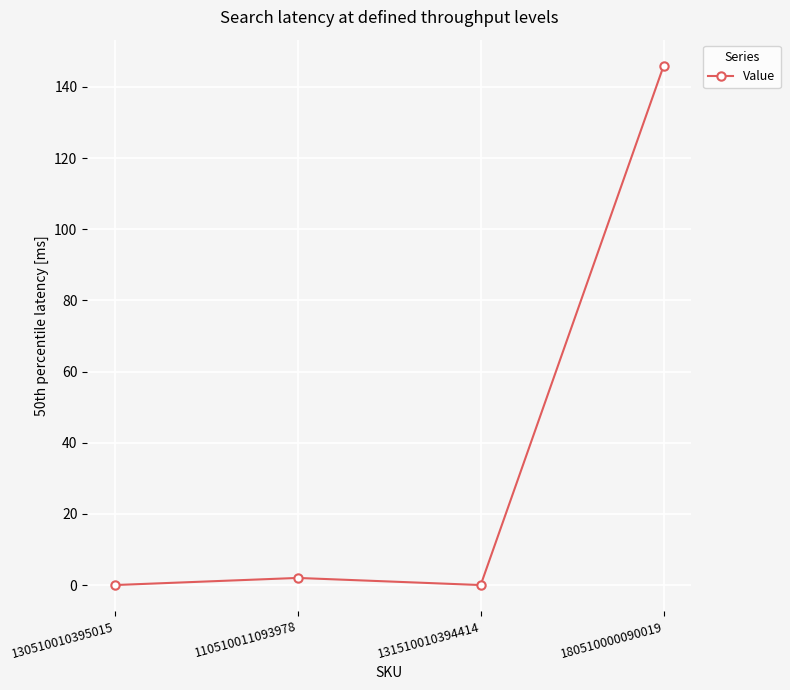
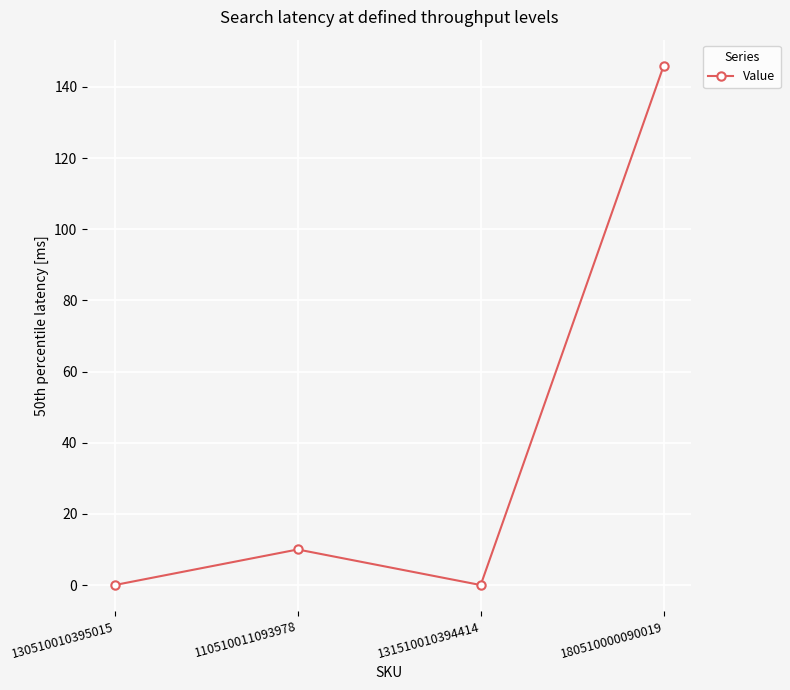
  {
    "130510010395015": 0,
-   "110510011093978": 2,
+   "110510011093978": 10,
    "131510010394414": 0,
    "180510000090019": 146
  }
